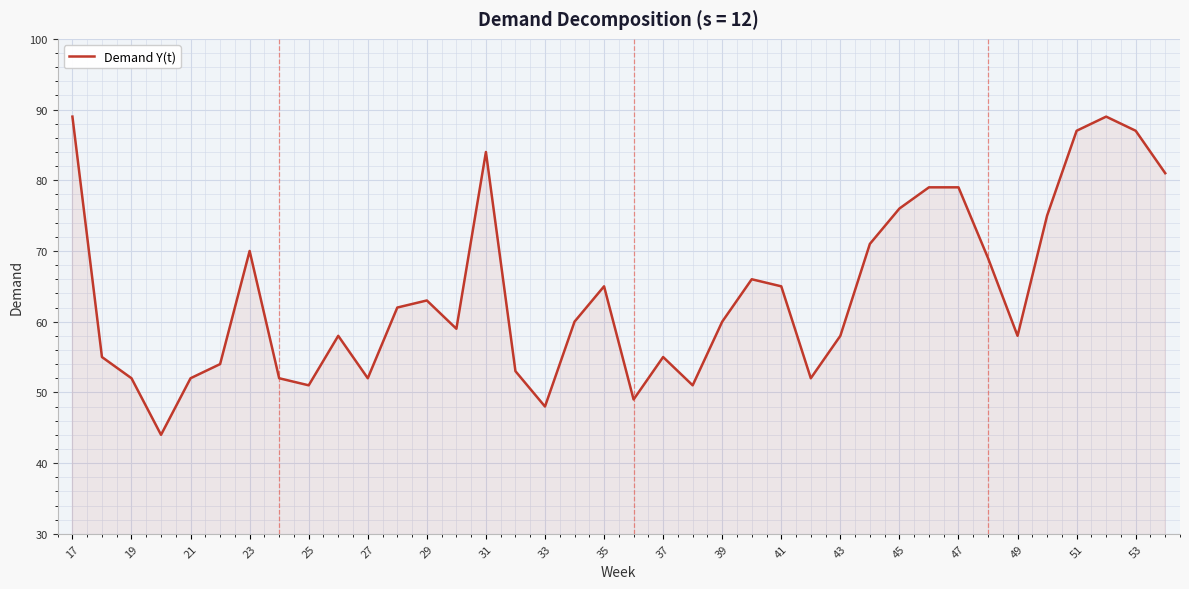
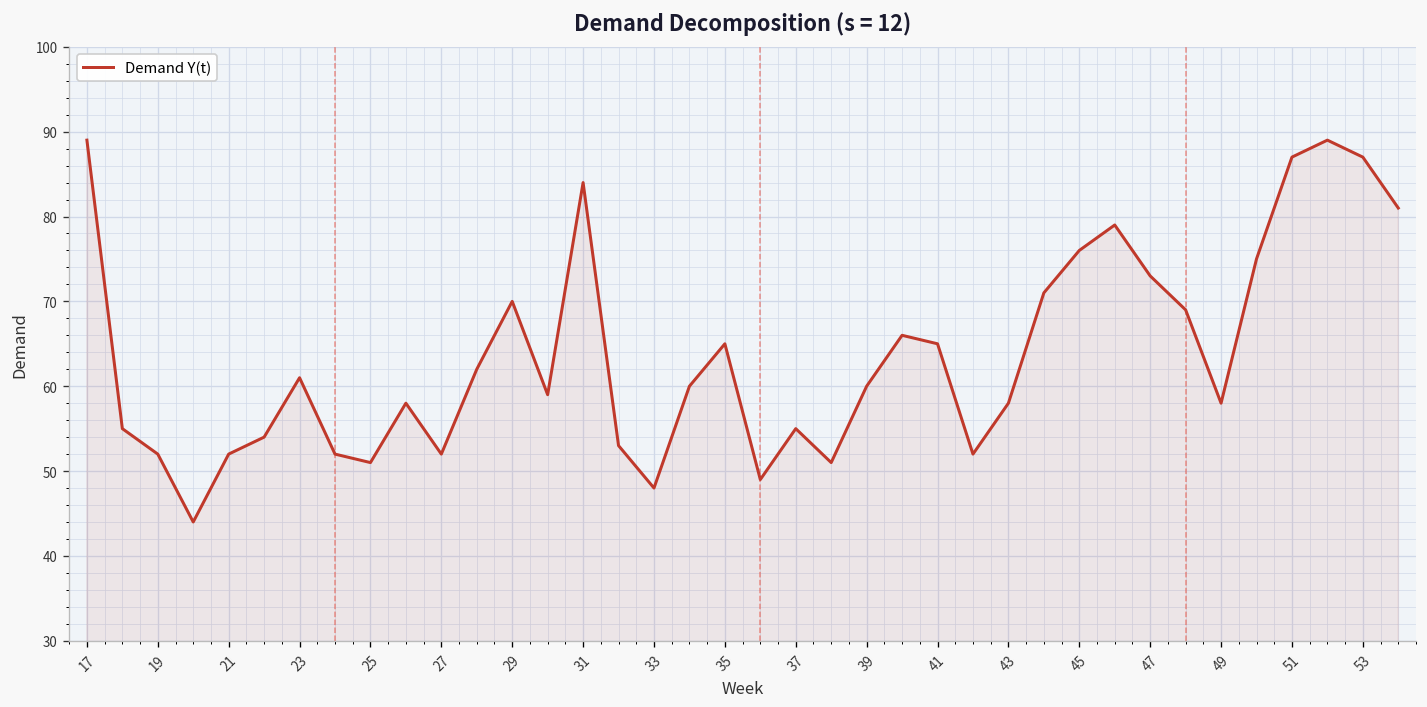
  {
    "17": 89,
    "19": 52,
    "21": 52,
-   "23": 70,
+   "23": 61,
    "25": 51,
    "27": 52,
-   "29": 63,
+   "29": 70,
    "31": 84,
    "33": 48,
    "35": 65,
    "37": 55,
    "39": 60,
    "41": 65,
    "43": 58,
    "45": 76,
-   "47": 79,
+   "47": 73,
    "49": 58,
    "51": 87,
    "53": 87
  }
